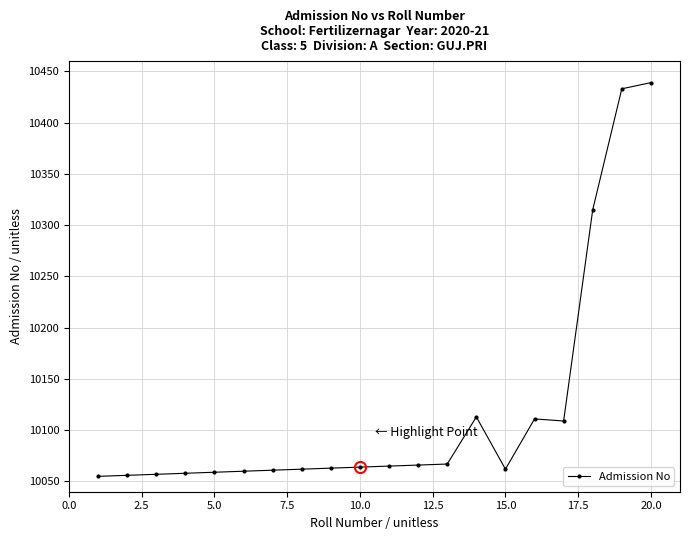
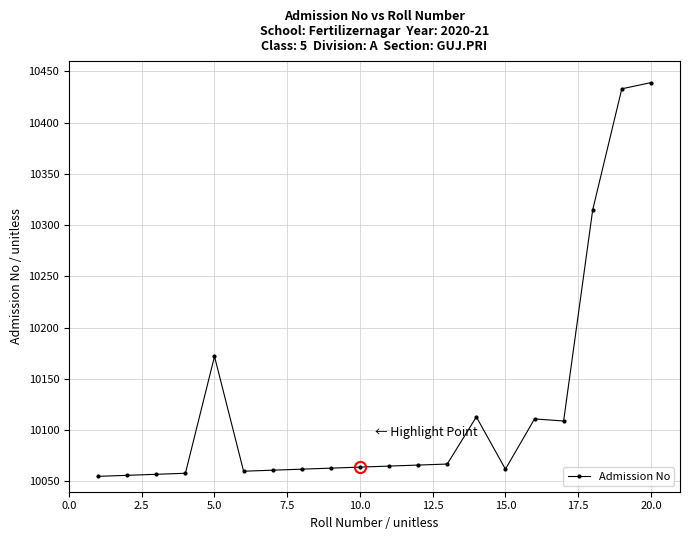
  {
    "Admission No": {
-     "5.0": 10059,
+     "5.0": 10172,
      "15.0": 10062,
      "20.0": 10439
    }
  }
